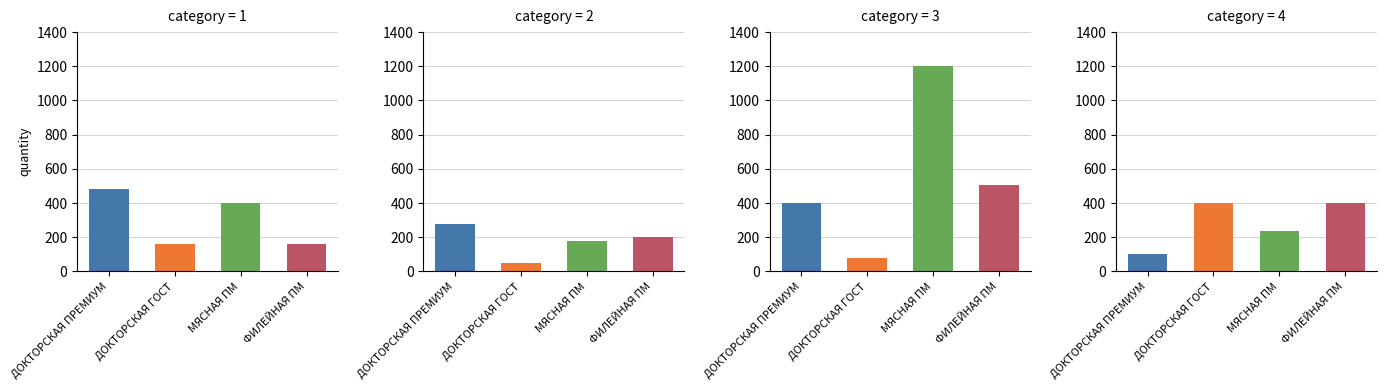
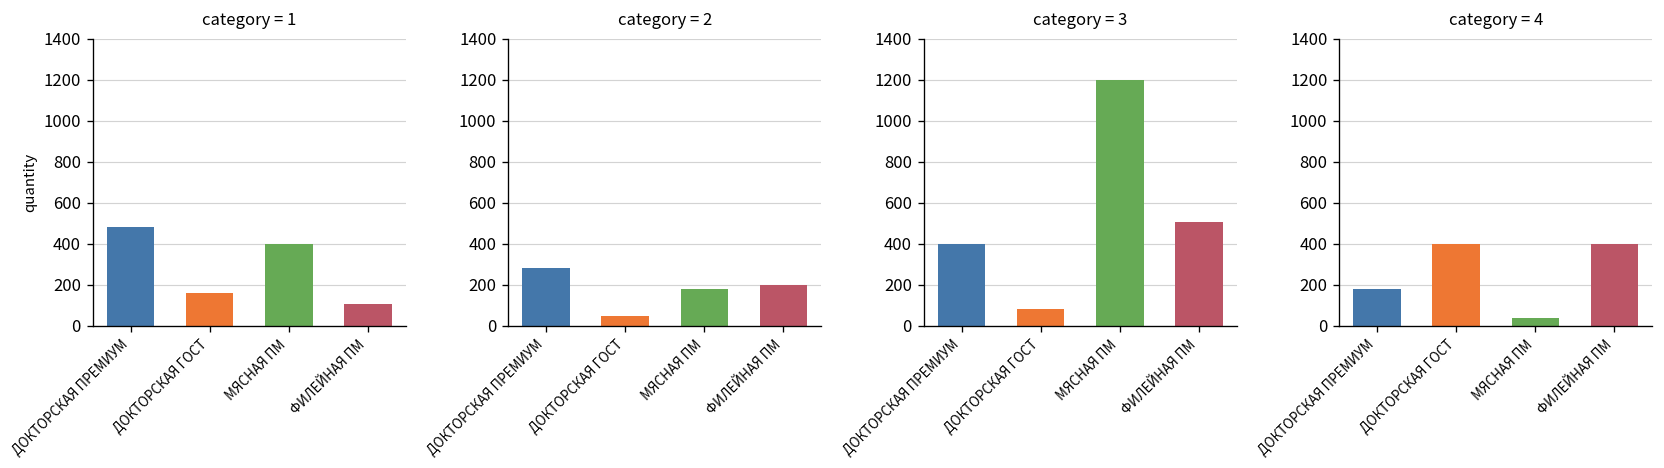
  {
    "category = 1": {
      "ДОКТОРСКАЯ ПРЕМИУМ": 480,
      "ДОКТОРСКАЯ ГОСТ": 160,
      "МЯСНАЯ ПМ": 400,
-     "ФИЛЕЙНАЯ ПМ": 160
+     "ФИЛЕЙНАЯ ПМ": 100
    },
    "category = 2": {
      "ДОКТОРСКАЯ ПРЕМИУМ": 280,
      "ДОКТОРСКАЯ ГОСТ": 50,
      "МЯСНАЯ ПМ": 180,
      "ФИЛЕЙНАЯ ПМ": 200
    },
    "category = 3": {
      "ДОКТОРСКАЯ ПРЕМИУМ": 400,
      "ДОКТОРСКАЯ ГОСТ": 80,
      "МЯСНАЯ ПМ": 1200,
      "ФИЛЕЙНАЯ ПМ": 510
    },
    "category = 4": {
-     "ДОКТОРСКАЯ ПРЕМИУМ": 100,
+     "ДОКТОРСКАЯ ПРЕМИУМ": 180,
      "ДОКТОРСКАЯ ГОСТ": 400,
-     "МЯСНАЯ ПМ": 240,
+     "МЯСНАЯ ПМ": 40,
      "ФИЛЕЙНАЯ ПМ": 400
    }
  }
